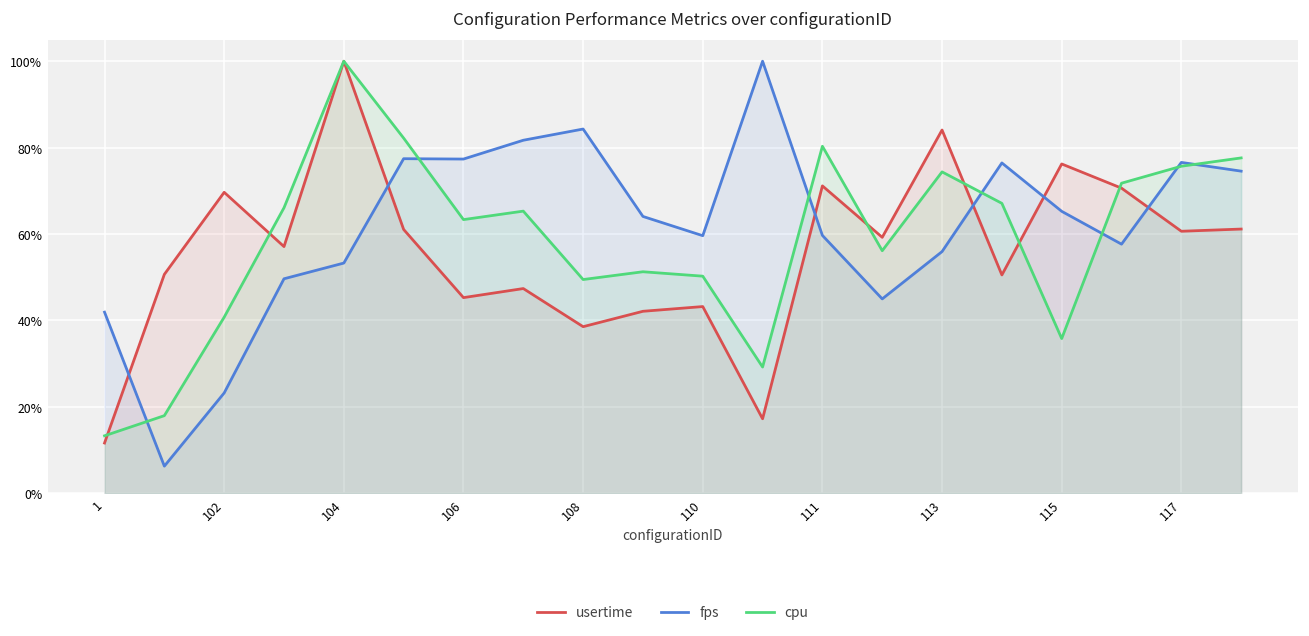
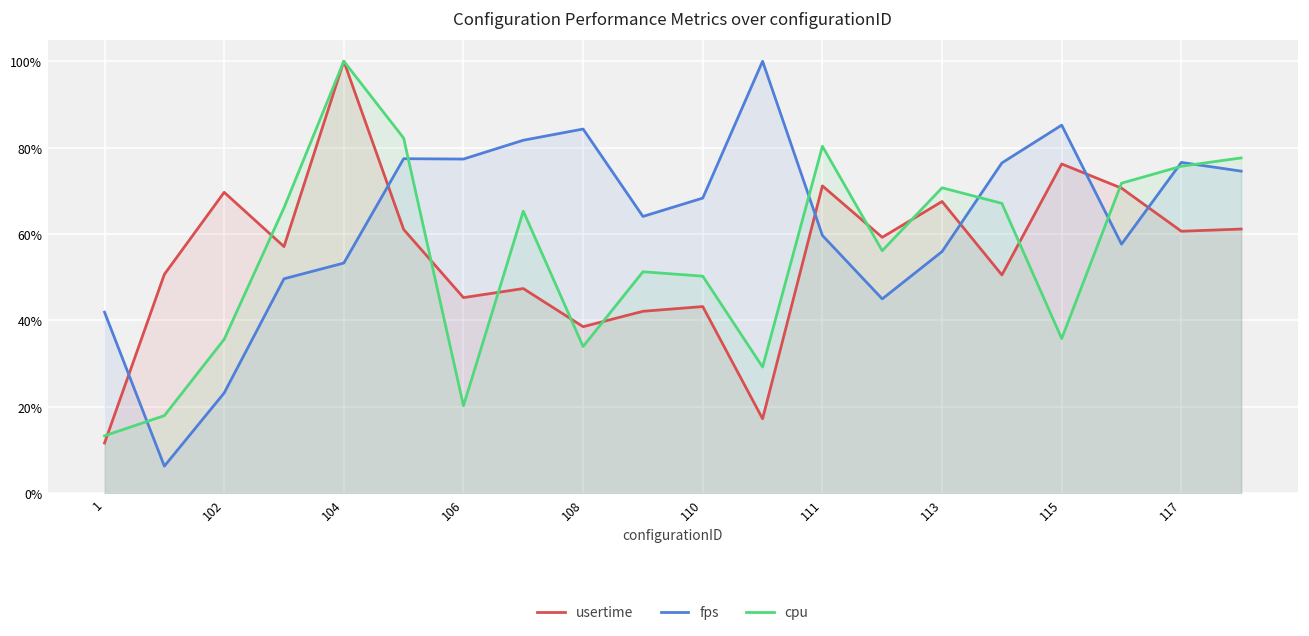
  {
    "usertime": {
      "102": "70%",
      "106": "45%",
      "108": "39%",
      "110": "43%",
      "111": "71%",
-     "113": "84%",
+     "113": "68%",
      "115": "76%",
      "117": "61%"
    },
    "fps": {
      "102": "23%",
      "104": "53%",
      "106": "77%",
      "108": "84%",
-     "110": "60%",
+     "110": "68%",
      "111": "60%",
      "113": "56%",
-     "115": "65%",
+     "115": "85%",
      "117": "77%"
    },
    "cpu": {
-     "102": "41%",
-     "106": "63%",
-     "108": "49%",
+     "102": "36%",
+     "106": "20%",
+     "108": "34%",
      "110": "50%",
      "111": "80%",
-     "113": "74%",
+     "113": "71%",
      "115": "36%",
      "117": "76%"
    }
  }
